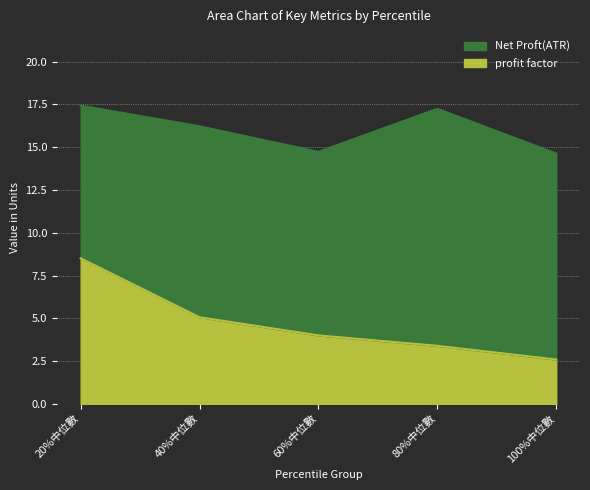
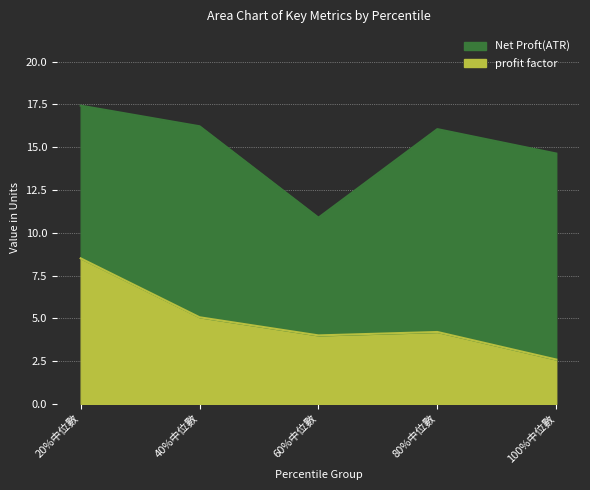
  {
    "profit factor": {
      "20%中位數": 8.5,
      "40%中位數": 5.1,
      "60%中位數": 4.0,
-     "80%中位數": 3.4,
+     "80%中位數": 4.2,
      "100%中位數": 2.6
    },
    "Net Proft(ATR)": {
      "20%中位數": 17.4,
      "40%中位數": 16.2,
-     "60%中位數": 14.7,
-     "80%中位數": 17.2,
+     "60%中位數": 10.9,
+     "80%中位數": 16.1,
      "100%中位數": 14.6
    }
  }
